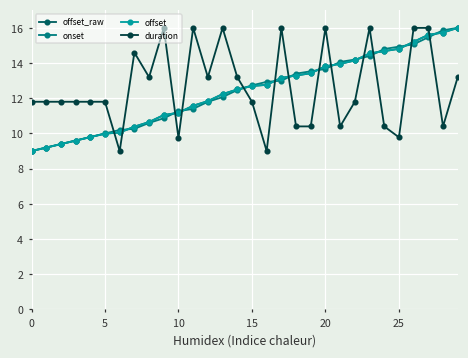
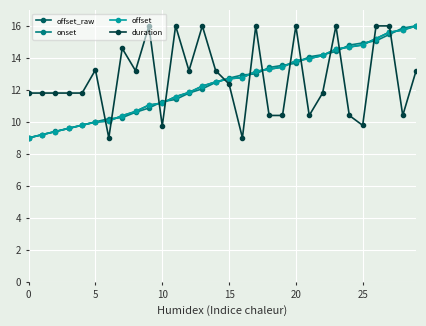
  {
    "duration": {
      "0": 11.8,
-     "5": 11.8,
+     "5": 13.2,
      "10": 9.7,
-     "15": 11.8,
+     "15": 12.4,
      "20": 16.0,
      "25": 9.8
    }
  }
